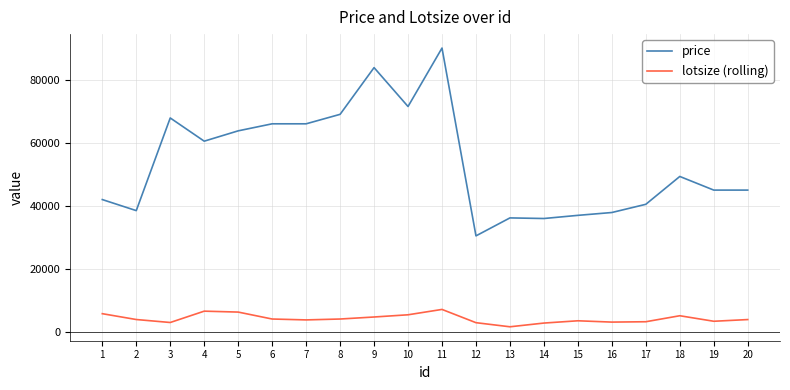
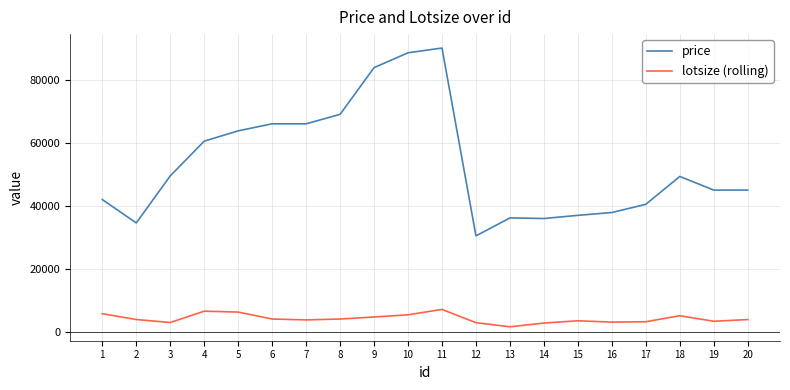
  {
    "price": {
      "1": 42000,
-     "2": 39000,
-     "3": 68000,
+     "2": 35000,
+     "3": 50000,
      "4": 61000,
      "5": 64000,
      "6": 66000,
      "7": 66000,
      "8": 69000,
      "9": 84000,
-     "10": 71000,
+     "10": 89000,
      "11": 90000,
      "12": 31000,
      "13": 36000,
      "14": 36000,
      "15": 37000,
      "16": 38000,
      "17": 41000,
      "18": 49000,
      "19": 45000,
      "20": 45000
    },
    "lotsize (rolling)": {
      "1": 6000,
      "2": 4000,
      "3": 3000,
      "4": 7000,
      "5": 6000,
      "6": 4000,
      "7": 4000,
      "8": 4000,
      "9": 5000,
      "10": 6000,
      "11": 7000,
      "12": 3000,
      "13": 2000,
      "14": 3000,
      "15": 4000,
      "16": 3000,
      "17": 3000,
      "18": 5000,
      "19": 3000,
      "20": 4000
    }
  }
